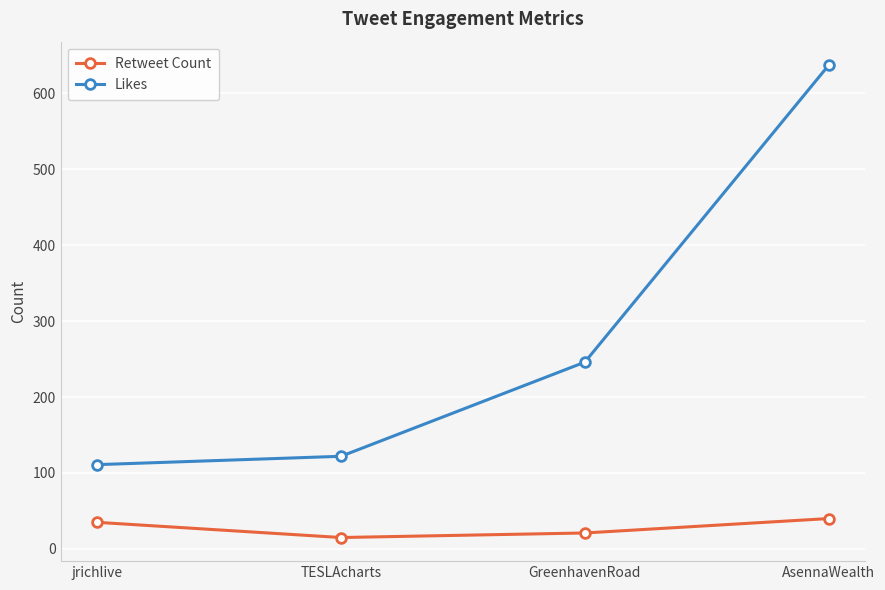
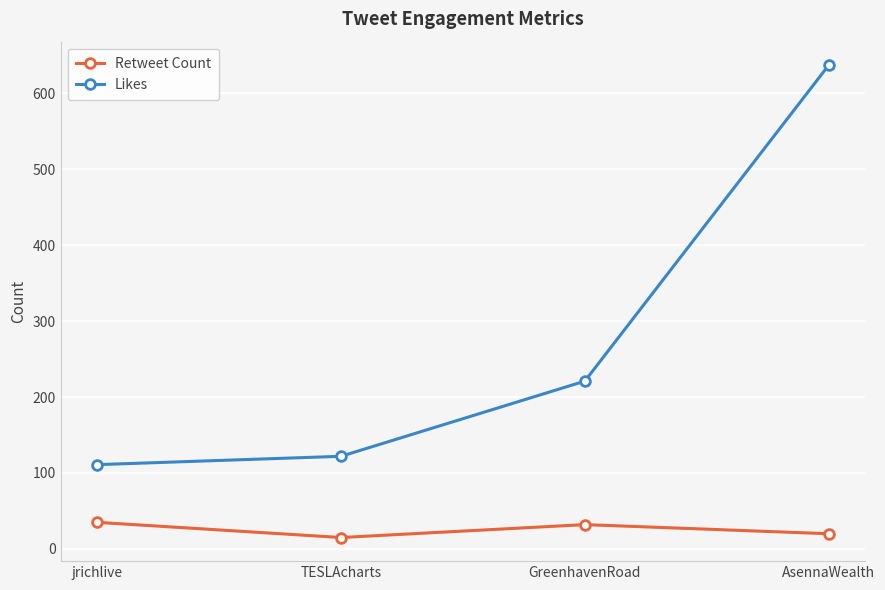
  {
    "Retweet Count": {
      "jrichlive": 40,
      "TESLAcharts": 20,
-     "GreenhavenRoad": 20,
-     "AsennaWealth": 40
+     "GreenhavenRoad": 30,
+     "AsennaWealth": 20
    },
    "Likes": {
      "jrichlive": 110,
      "TESLAcharts": 120,
-     "GreenhavenRoad": 250,
+     "GreenhavenRoad": 220,
      "AsennaWealth": 640
    }
  }
